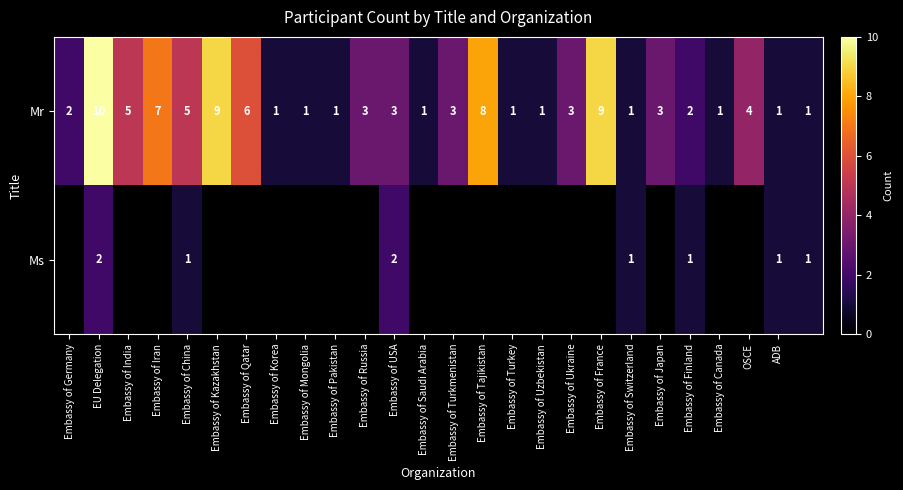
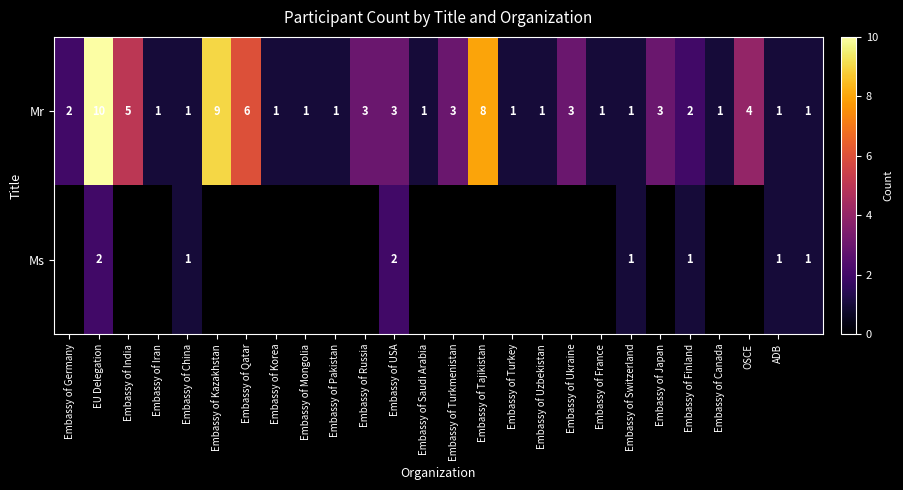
  {
    "Mr": {
      "Embassy of Germany": 2,
      "EU Delegation": 10,
      "Embassy of India": 5,
-     "Embassy of Iran": 7,
-     "Embassy of China": 5,
+     "Embassy of Iran": 1,
+     "Embassy of China": 1,
      "Embassy of Kazakhstan": 9,
      "Embassy of Qatar": 6,
      "Embassy of Korea": 1,
      "Embassy of Mongolia": 1,
      "Embassy of Pakistan": 1,
      "Embassy of Russia": 3,
      "Embassy of USA": 3,
      "Embassy of Saudi Arabia": 1,
      "Embassy of Turkmenistan": 3,
      "Embassy of Tajikistan": 8,
      "Embassy of Turkey": 1,
      "Embassy of Uzbekistan": 1,
      "Embassy of Ukraine": 3,
-     "Embassy of France": 9,
+     "Embassy of France": 1,
      "Embassy of Switzerland": 1,
      "Embassy of Japan": 3,
      "Embassy of Finland": 2,
      "Embassy of Canada": 1,
      "OSCE": 4,
      "ADB": 1
    },
    "Ms": {
      "EU Delegation": 2,
      "Embassy of China": 1,
      "Embassy of USA": 2,
      "Embassy of Switzerland": 1,
      "Embassy of Finland": 1,
      "ADB": 1
    }
  }
